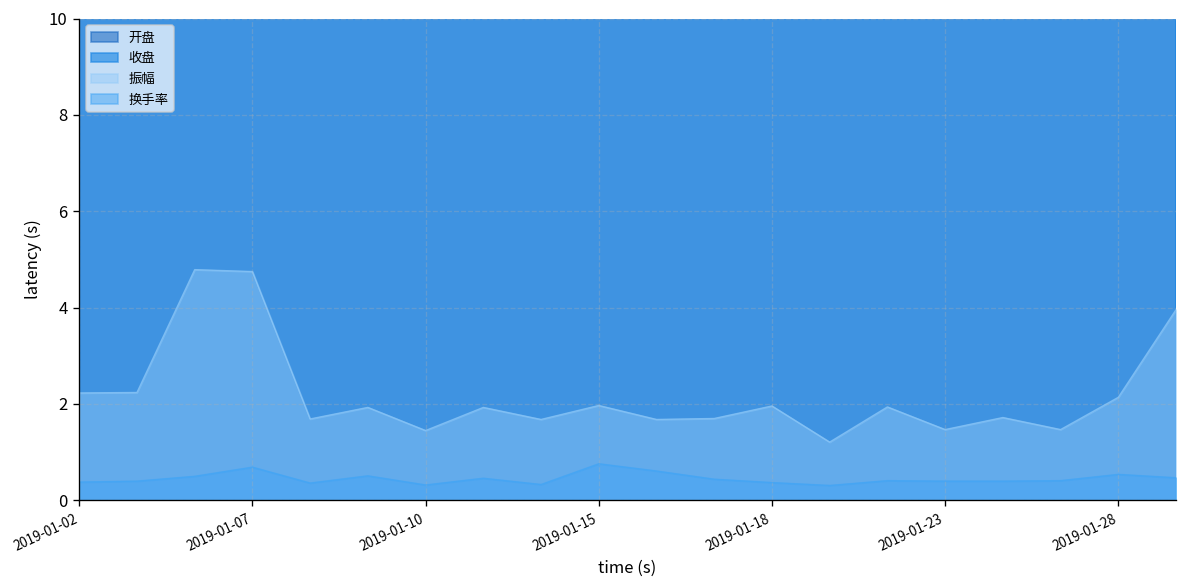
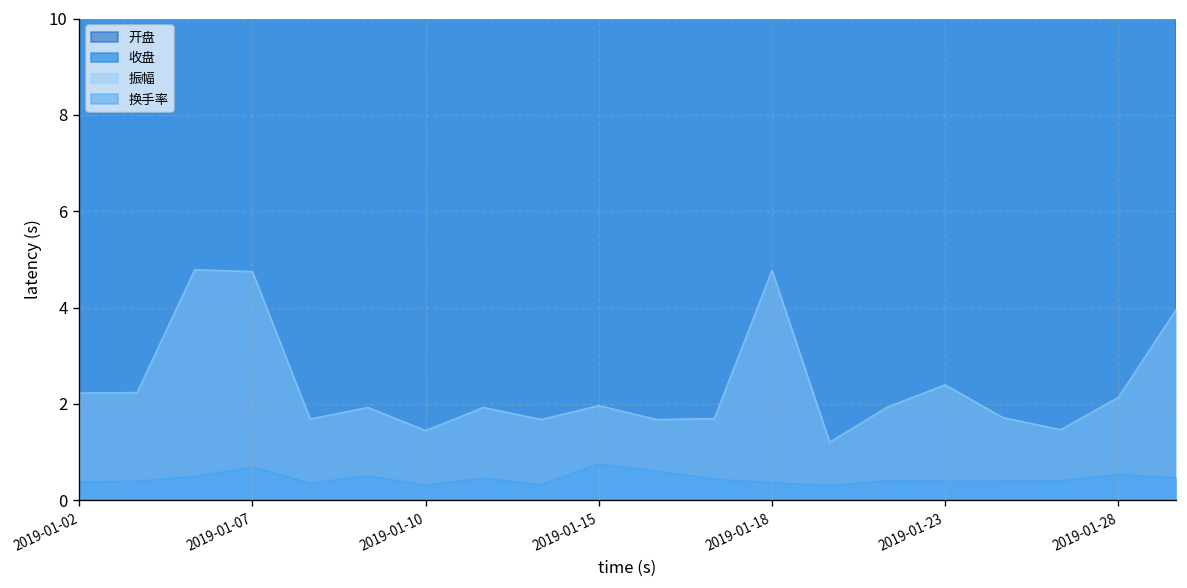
  {
    "振幅": {
      "2019-01-02": 2.2,
      "2019-01-07": 4.8,
      "2019-01-10": 1.5,
      "2019-01-15": 2.0,
-     "2019-01-18": 2.0,
-     "2019-01-23": 1.5,
+     "2019-01-18": 4.8,
+     "2019-01-23": 2.4,
      "2019-01-28": 2.1
    }
  }
